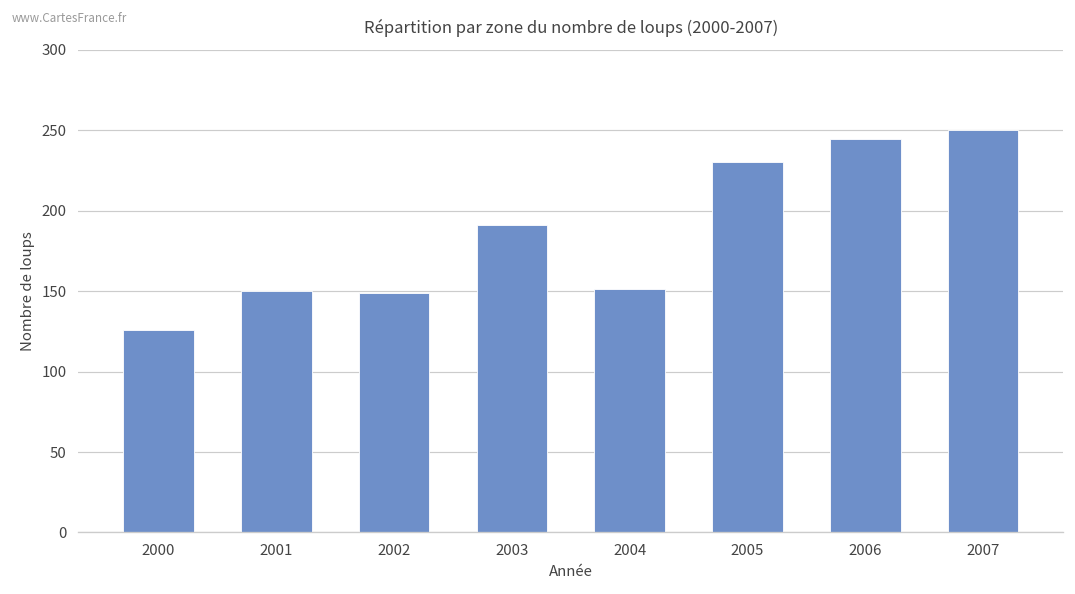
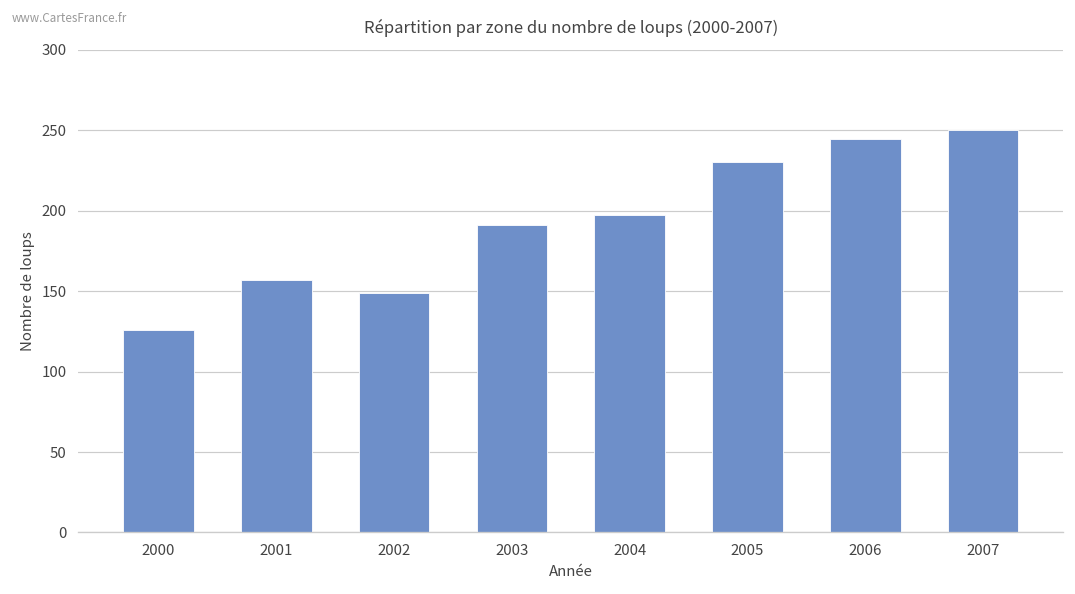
  {
    "2000": 126,
-   "2001": 150,
+   "2001": 157,
    "2002": 149,
    "2003": 191,
-   "2004": 152,
+   "2004": 197,
    "2005": 230,
    "2006": 244,
    "2007": 250
  }
